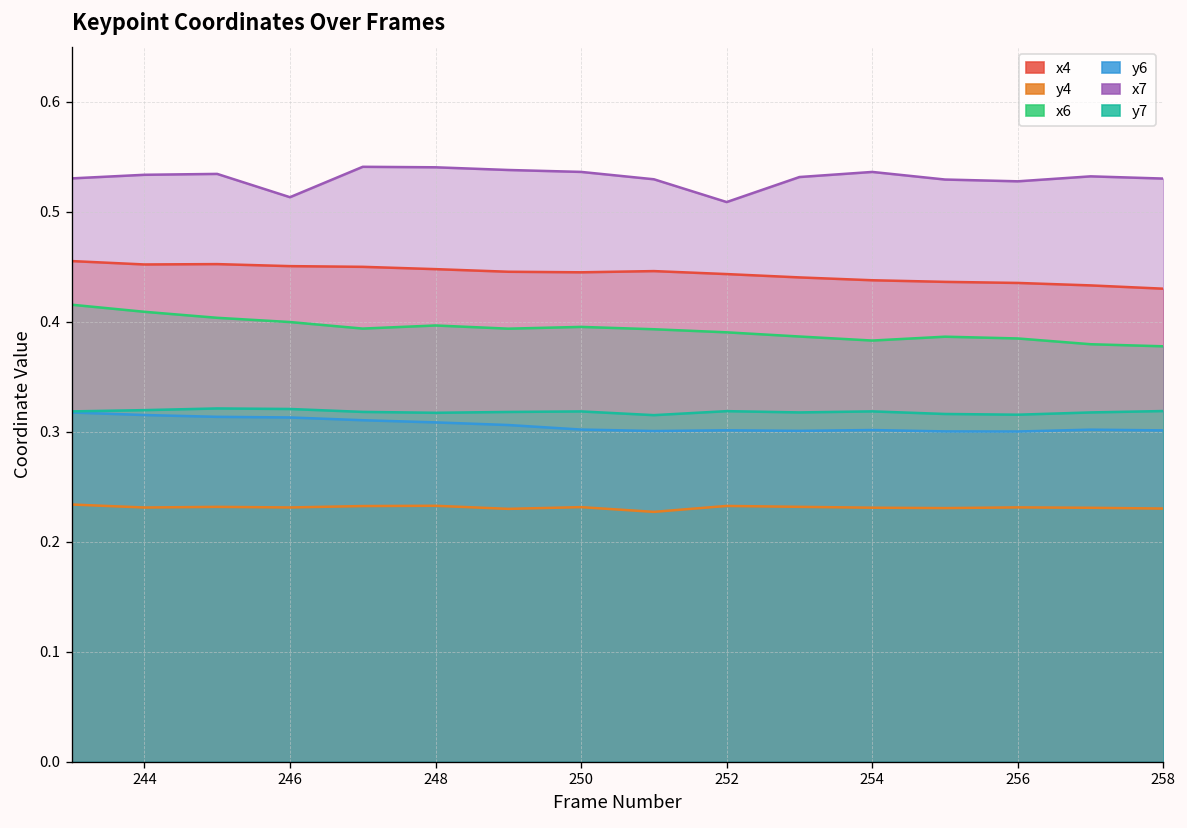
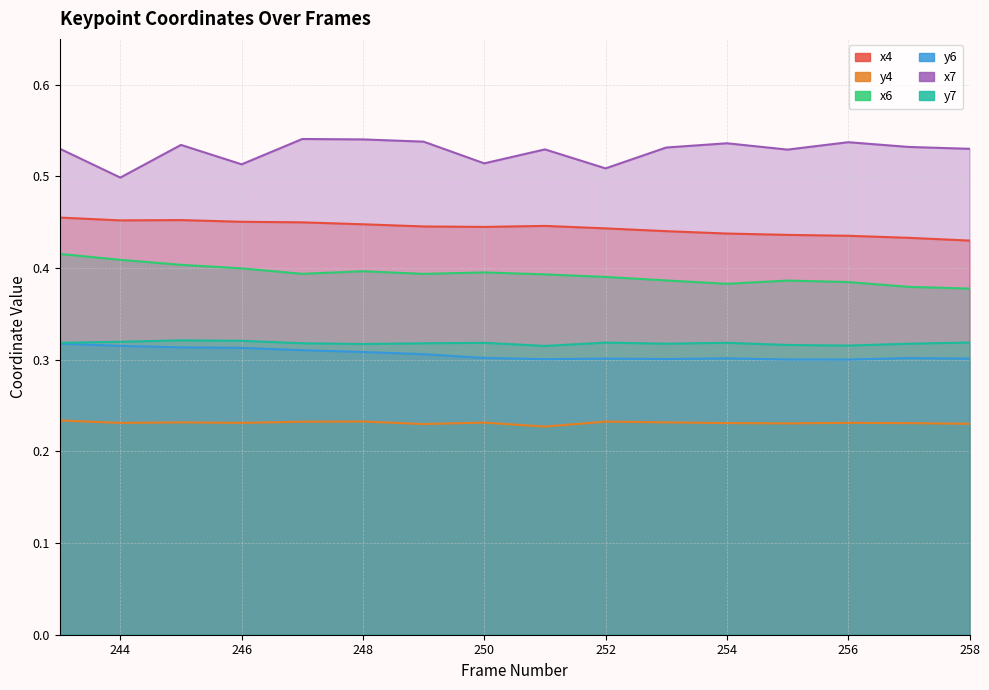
  {
    "x7": {
-     "244": 0.53,
+     "244": 0.50,
      "246": 0.51,
      "248": 0.54,
-     "250": 0.54,
+     "250": 0.51,
      "252": 0.51,
      "254": 0.54,
-     "256": 0.53,
+     "256": 0.54,
      "258": 0.53
    }
  }
